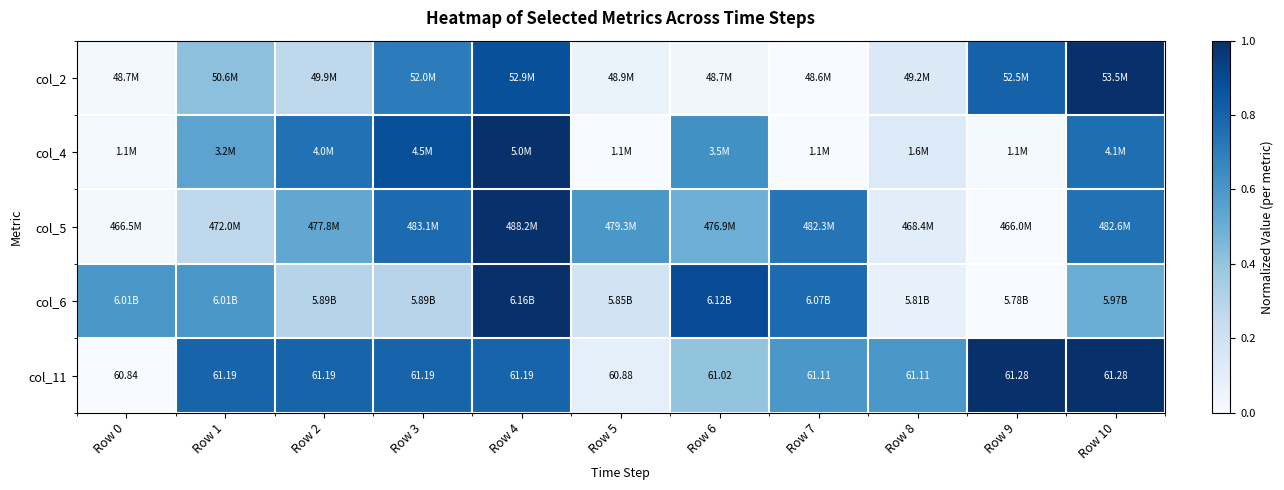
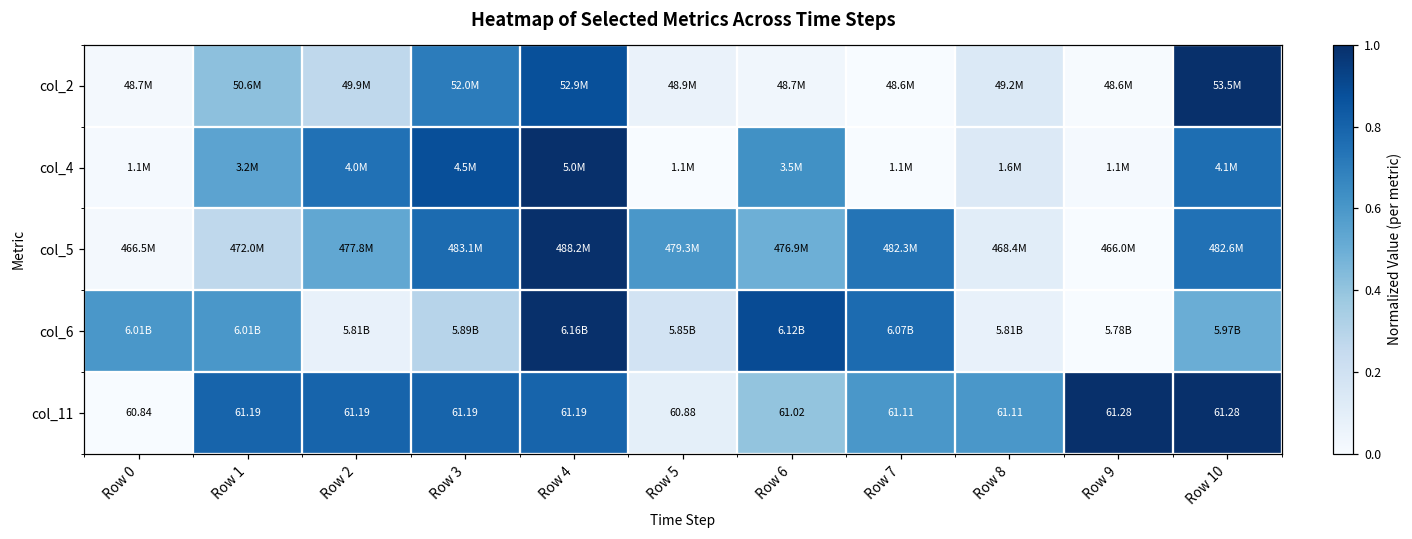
  {
    "col_2": {
      "Row 0": "48.7M",
      "Row 1": "50.6M",
      "Row 2": "49.9M",
      "Row 3": "52.0M",
      "Row 4": "52.9M",
      "Row 5": "48.9M",
      "Row 6": "48.7M",
      "Row 7": "48.6M",
      "Row 8": "49.2M",
-     "Row 9": "52.5M",
+     "Row 9": "48.6M",
      "Row 10": "53.5M"
    },
    "col_4": {
      "Row 0": "1.1M",
      "Row 1": "3.2M",
      "Row 2": "4.0M",
      "Row 3": "4.5M",
      "Row 4": "5.0M",
      "Row 5": "1.1M",
      "Row 6": "3.5M",
      "Row 7": "1.1M",
      "Row 8": "1.6M",
      "Row 9": "1.1M",
      "Row 10": "4.1M"
    },
    "col_5": {
      "Row 0": "466.5M",
      "Row 1": "472.0M",
      "Row 2": "477.8M",
      "Row 3": "483.1M",
      "Row 4": "488.2M",
      "Row 5": "479.3M",
      "Row 6": "476.9M",
      "Row 7": "482.3M",
      "Row 8": "468.4M",
      "Row 9": "466.0M",
      "Row 10": "482.6M"
    },
    "col_6": {
      "Row 0": "6.01B",
      "Row 1": "6.01B",
-     "Row 2": "5.89B",
+     "Row 2": "5.81B",
      "Row 3": "5.89B",
      "Row 4": "6.16B",
      "Row 5": "5.85B",
      "Row 6": "6.12B",
      "Row 7": "6.07B",
      "Row 8": "5.81B",
      "Row 9": "5.78B",
      "Row 10": "5.97B"
    },
    "col_11": {
      "Row 0": "60.84",
      "Row 1": "61.19",
      "Row 2": "61.19",
      "Row 3": "61.19",
      "Row 4": "61.19",
      "Row 5": "60.88",
      "Row 6": "61.02",
      "Row 7": "61.11",
      "Row 8": "61.11",
      "Row 9": "61.28",
      "Row 10": "61.28"
    }
  }
